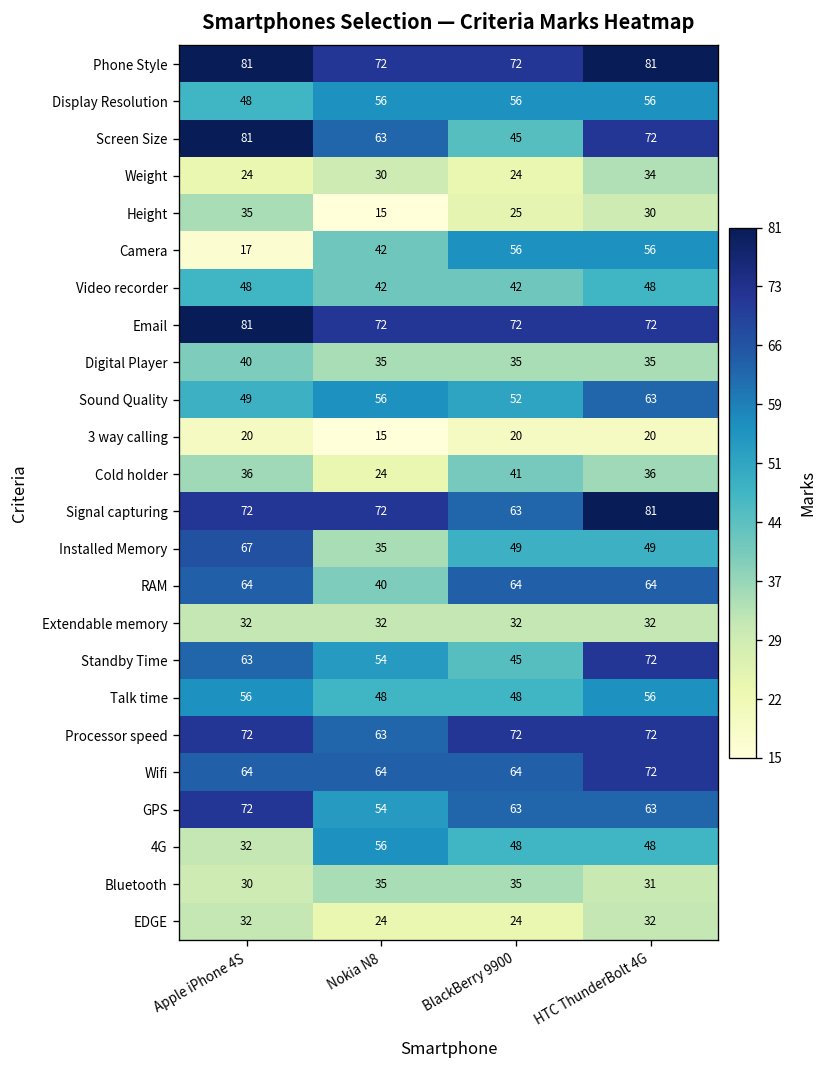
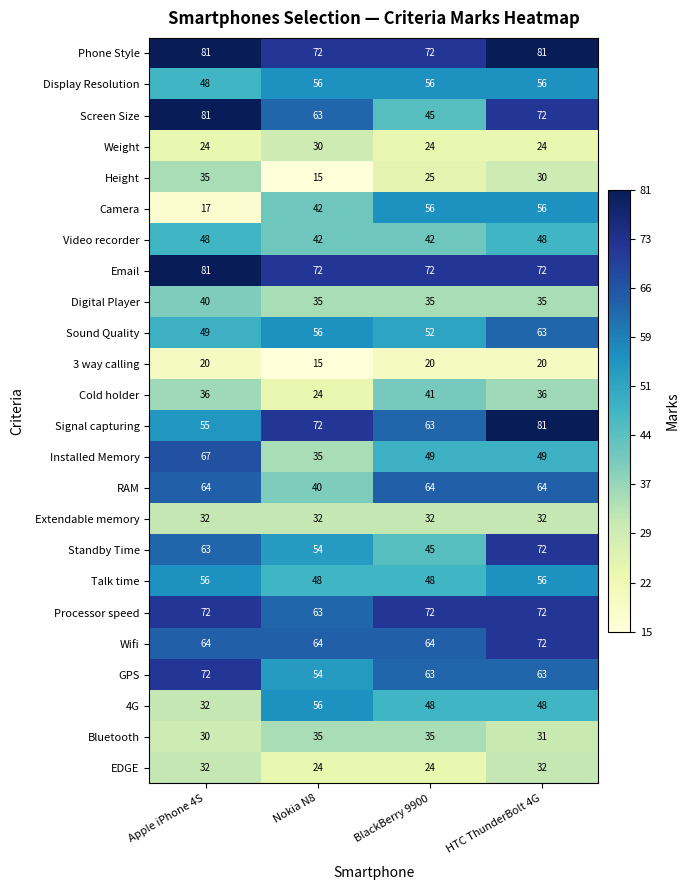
  {
    "Phone Style": {
      "Apple iPhone 4S": 81,
      "Nokia N8": 72,
      "BlackBerry 9900": 72,
      "HTC ThunderBolt 4G": 81
    },
    "Display Resolution": {
      "Apple iPhone 4S": 48,
      "Nokia N8": 56,
      "BlackBerry 9900": 56,
      "HTC ThunderBolt 4G": 56
    },
    "Screen Size": {
      "Apple iPhone 4S": 81,
      "Nokia N8": 63,
      "BlackBerry 9900": 45,
      "HTC ThunderBolt 4G": 72
    },
    "Weight": {
      "Apple iPhone 4S": 24,
      "Nokia N8": 30,
      "BlackBerry 9900": 24,
-     "HTC ThunderBolt 4G": 34
+     "HTC ThunderBolt 4G": 24
    },
    "Height": {
      "Apple iPhone 4S": 35,
      "Nokia N8": 15,
      "BlackBerry 9900": 25,
      "HTC ThunderBolt 4G": 30
    },
    "Camera": {
      "Apple iPhone 4S": 17,
      "Nokia N8": 42,
      "BlackBerry 9900": 56,
      "HTC ThunderBolt 4G": 56
    },
    "Video recorder": {
      "Apple iPhone 4S": 48,
      "Nokia N8": 42,
      "BlackBerry 9900": 42,
      "HTC ThunderBolt 4G": 48
    },
    "Email": {
      "Apple iPhone 4S": 81,
      "Nokia N8": 72,
      "BlackBerry 9900": 72,
      "HTC ThunderBolt 4G": 72
    },
    "Digital Player": {
      "Apple iPhone 4S": 40,
      "Nokia N8": 35,
      "BlackBerry 9900": 35,
      "HTC ThunderBolt 4G": 35
    },
    "Sound Quality": {
      "Apple iPhone 4S": 49,
      "Nokia N8": 56,
      "BlackBerry 9900": 52,
      "HTC ThunderBolt 4G": 63
    },
    "3 way calling": {
      "Apple iPhone 4S": 20,
      "Nokia N8": 15,
      "BlackBerry 9900": 20,
      "HTC ThunderBolt 4G": 20
    },
    "Cold holder": {
      "Apple iPhone 4S": 36,
      "Nokia N8": 24,
      "BlackBerry 9900": 41,
      "HTC ThunderBolt 4G": 36
    },
    "Signal capturing": {
-     "Apple iPhone 4S": 72,
+     "Apple iPhone 4S": 55,
      "Nokia N8": 72,
      "BlackBerry 9900": 63,
      "HTC ThunderBolt 4G": 81
    },
    "Installed Memory": {
      "Apple iPhone 4S": 67,
      "Nokia N8": 35,
      "BlackBerry 9900": 49,
      "HTC ThunderBolt 4G": 49
    },
    "RAM": {
      "Apple iPhone 4S": 64,
      "Nokia N8": 40,
      "BlackBerry 9900": 64,
      "HTC ThunderBolt 4G": 64
    },
    "Extendable memory": {
      "Apple iPhone 4S": 32,
      "Nokia N8": 32,
      "BlackBerry 9900": 32,
      "HTC ThunderBolt 4G": 32
    },
    "Standby Time": {
      "Apple iPhone 4S": 63,
      "Nokia N8": 54,
      "BlackBerry 9900": 45,
      "HTC ThunderBolt 4G": 72
    },
    "Talk time": {
      "Apple iPhone 4S": 56,
      "Nokia N8": 48,
      "BlackBerry 9900": 48,
      "HTC ThunderBolt 4G": 56
    },
    "Processor speed": {
      "Apple iPhone 4S": 72,
      "Nokia N8": 63,
      "BlackBerry 9900": 72,
      "HTC ThunderBolt 4G": 72
    },
    "Wifi": {
      "Apple iPhone 4S": 64,
      "Nokia N8": 64,
      "BlackBerry 9900": 64,
      "HTC ThunderBolt 4G": 72
    },
    "GPS": {
      "Apple iPhone 4S": 72,
      "Nokia N8": 54,
      "BlackBerry 9900": 63,
      "HTC ThunderBolt 4G": 63
    },
    "4G": {
      "Apple iPhone 4S": 32,
      "Nokia N8": 56,
      "BlackBerry 9900": 48,
      "HTC ThunderBolt 4G": 48
    },
    "Bluetooth": {
      "Apple iPhone 4S": 30,
      "Nokia N8": 35,
      "BlackBerry 9900": 35,
      "HTC ThunderBolt 4G": 31
    },
    "EDGE": {
      "Apple iPhone 4S": 32,
      "Nokia N8": 24,
      "BlackBerry 9900": 24,
      "HTC ThunderBolt 4G": 32
    }
  }
